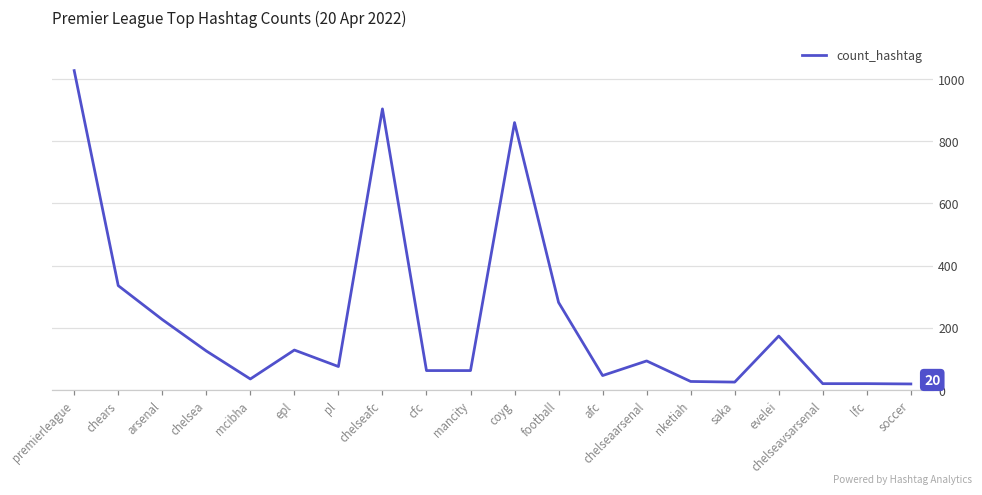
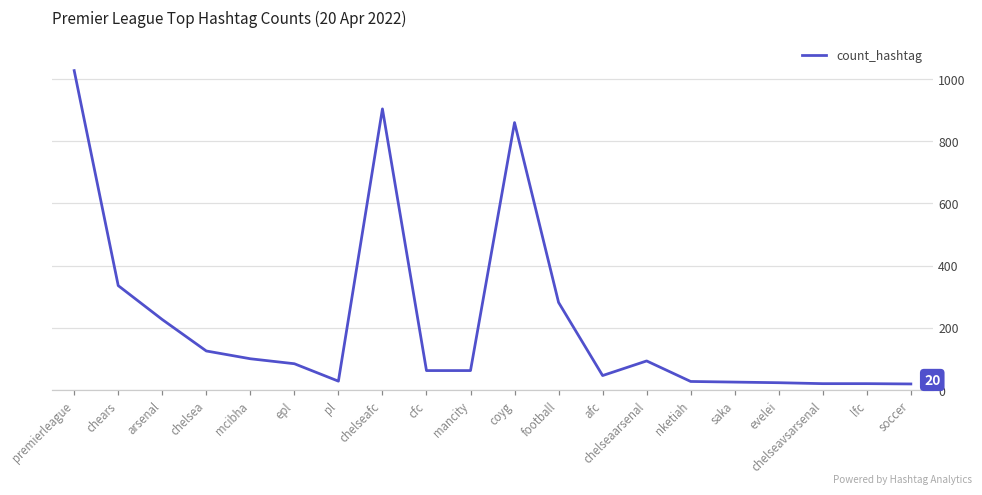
  {
    "premierleague": 1030,
    "chears": 340,
    "arsenal": 230,
    "chelsea": 130,
-   "mcibha": 40,
-   "epl": 130,
-   "pl": 80,
+   "mcibha": 100,
+   "epl": 90,
+   "pl": 30,
    "chelseafc": 900,
    "cfc": 60,
    "mancity": 60,
    "coyg": 860,
    "football": 280,
    "afc": 50,
    "chelseaarsenal": 90,
    "nketiah": 30,
    "saka": 30,
-   "evelei": 170,
+   "evelei": 20,
    "chelseavsarsenal": 20,
    "lfc": 20
  }
